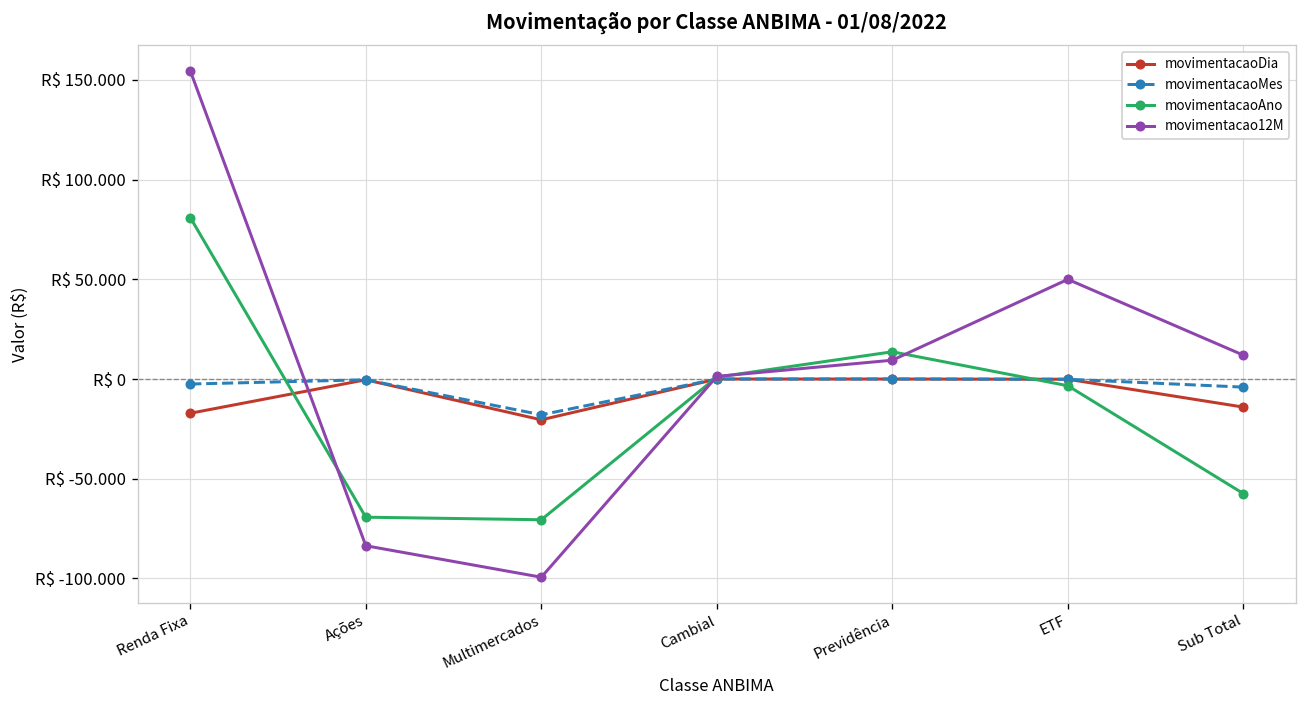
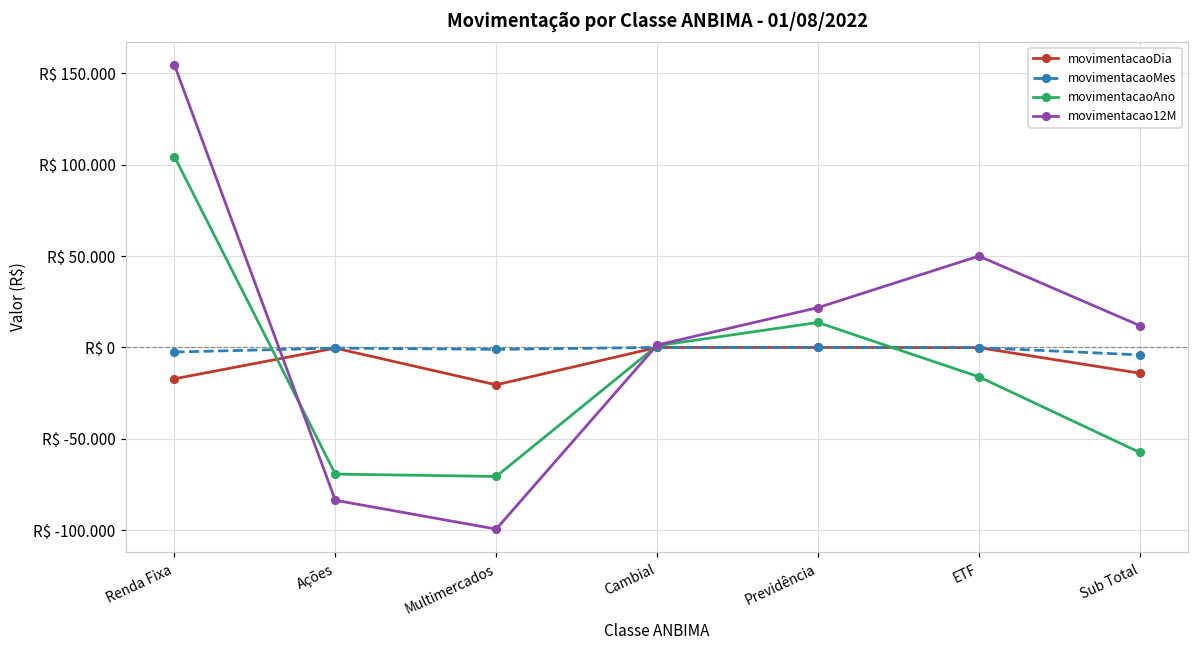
  {
    "movimentacaoDia": {
      "Renda Fixa": "R$ -17",
      "Multimercados": "R$ -20",
      "Sub Total": "R$ -14"
    },
    "movimentacaoMes": {
      "Renda Fixa": "R$ -3",
-     "Multimercados": "R$ -18",
+     "Multimercados": "R$ -1",
      "Sub Total": "R$ -4"
    },
    "movimentacaoAno": {
-     "Renda Fixa": "R$ 81",
+     "Renda Fixa": "R$ 104",
      "Ações": "R$ -69",
      "Multimercados": "R$ -71",
      "Previdência": "R$ 14",
-     "ETF": "R$ -3",
+     "ETF": "R$ -16",
      "Sub Total": "R$ -57"
    },
    "movimentacao12M": {
      "Renda Fixa": "R$ 155",
      "Ações": "R$ -84",
      "Multimercados": "R$ -99",
-     "Previdência": "R$ 9",
+     "Previdência": "R$ 22",
      "ETF": "R$ 50",
      "Sub Total": "R$ 12"
    }
  }
